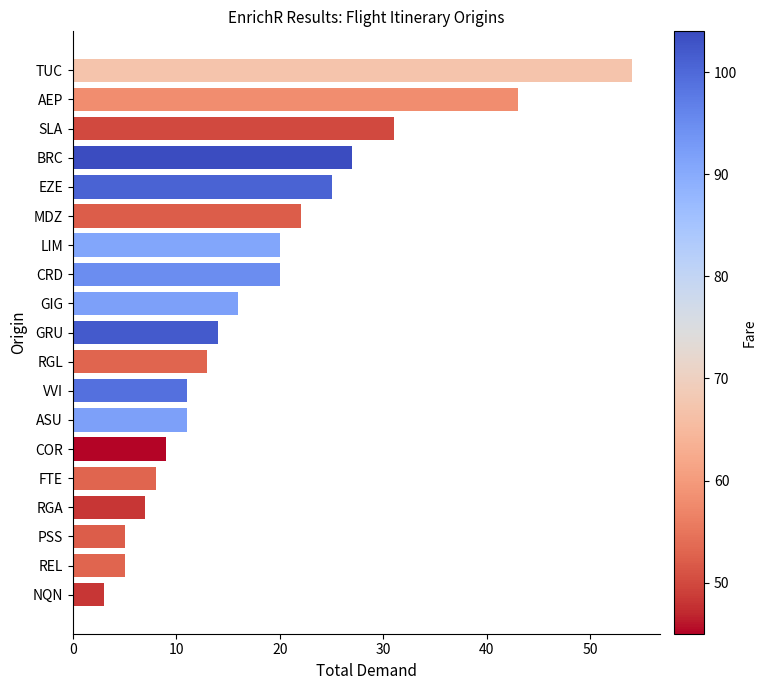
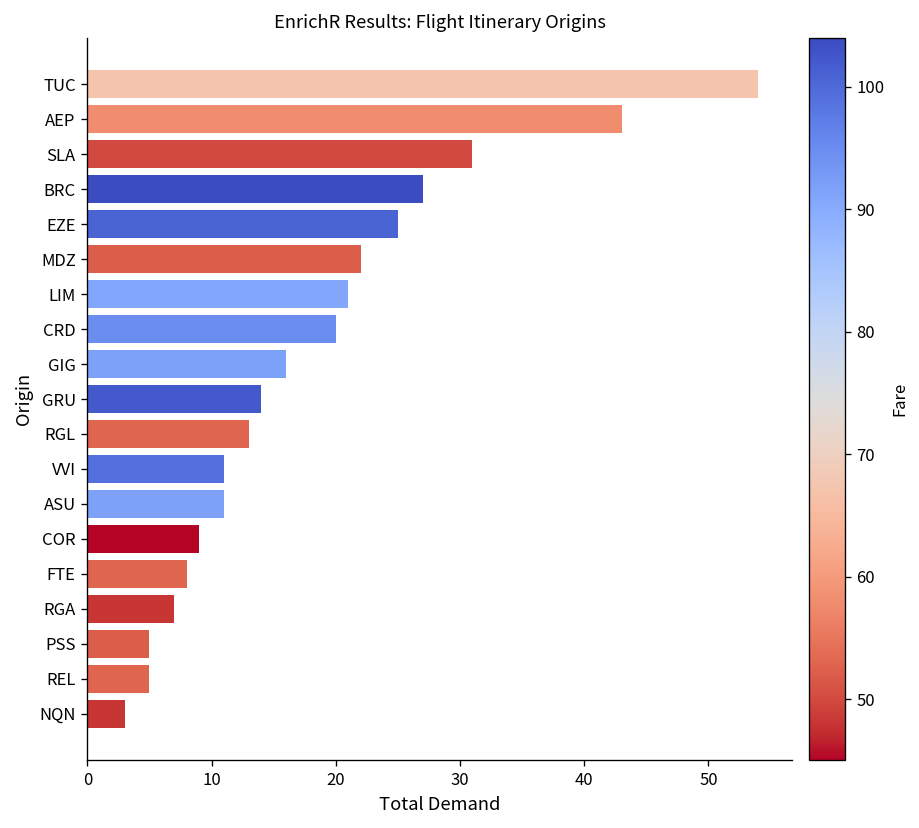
  {
    "TUC": 54,
    "AEP": 43,
    "SLA": 31,
    "BRC": 27,
    "EZE": 25,
    "MDZ": 22,
-   "LIM": 20,
+   "LIM": 21,
    "CRD": 20,
    "GIG": 16,
    "GRU": 14,
    "RGL": 13,
    "VVI": 11,
    "ASU": 11,
    "COR": 9,
    "FTE": 8,
    "RGA": 7,
    "PSS": 5,
    "REL": 5,
    "NQN": 3
  }
